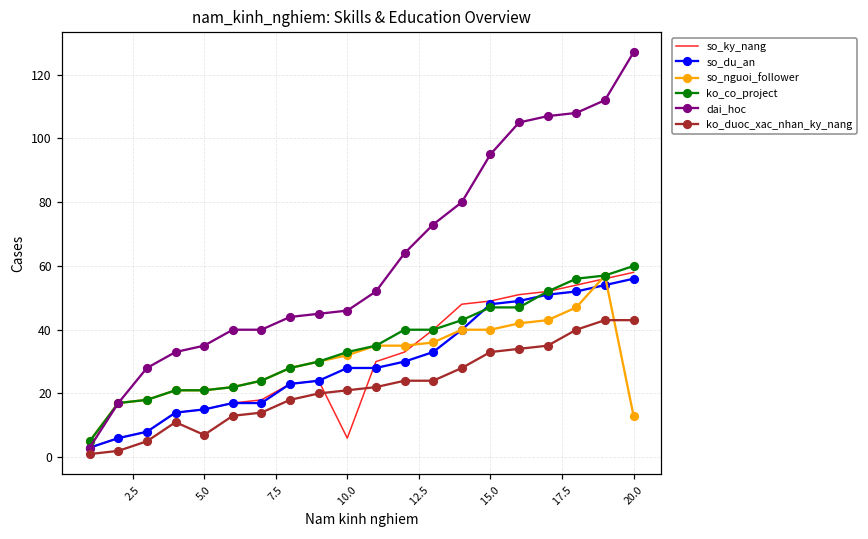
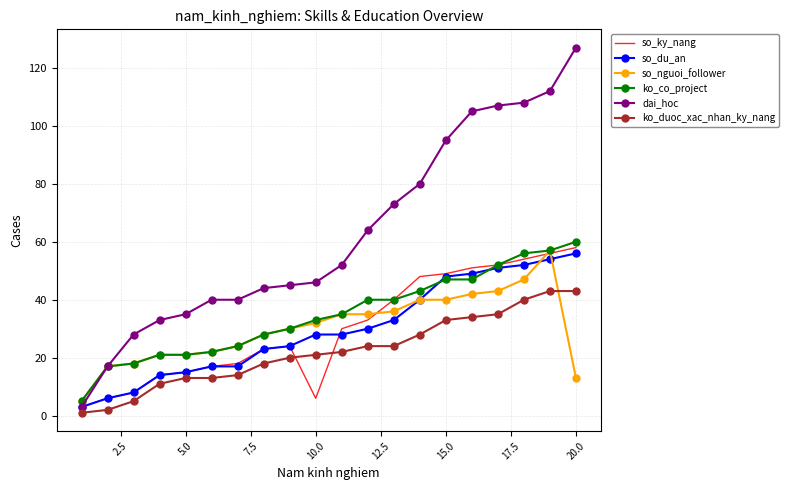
  {
    "so_ky_nang": {
      "10.0": 6,
      "15.0": 49,
      "20.0": 58
    },
    "so_du_an": {
      "10.0": 28,
      "15.0": 48,
      "20.0": 56
    },
    "so_nguoi_follower": {
      "10.0": 32,
      "15.0": 40,
      "20.0": 13
    },
    "ko_co_project": {
      "10.0": 33,
      "15.0": 47,
      "20.0": 60
    },
    "dai_hoc": {
      "5.0": 35,
      "10.0": 46,
      "15.0": 95,
      "20.0": 127
    },
    "ko_duoc_xac_nhan_ky_nang": {
-     "5.0": 7,
+     "5.0": 13,
      "10.0": 21,
      "15.0": 33,
      "20.0": 43
    }
  }
